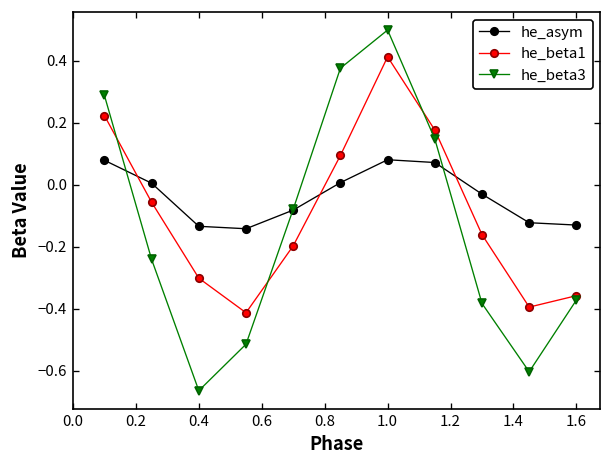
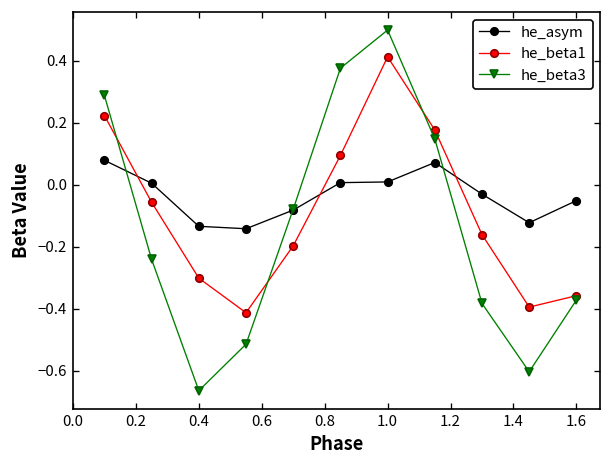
  {
    "he_asym": {
      "0.4": -0.13,
-     "1.0": 0.08,
-     "1.6": -0.13
+     "1.0": 0.01,
+     "1.6": -0.05
    },
    "he_beta1": {
      "0.4": -0.30,
      "1.0": 0.41,
      "1.6": -0.36
    },
    "he_beta3": {
      "0.4": -0.66,
      "1.0": 0.50,
      "1.6": -0.37
    }
  }
